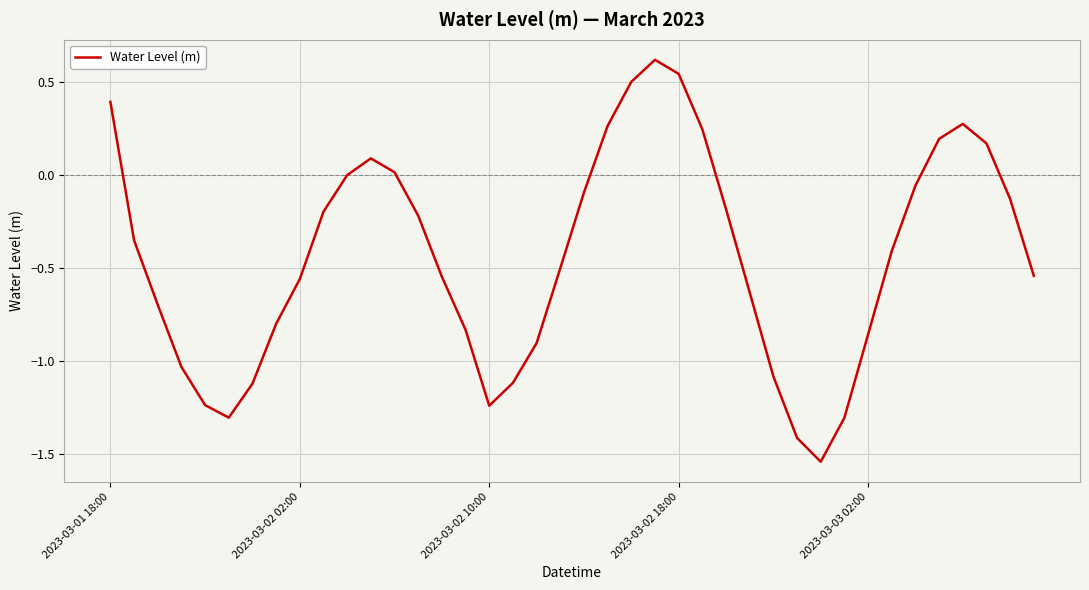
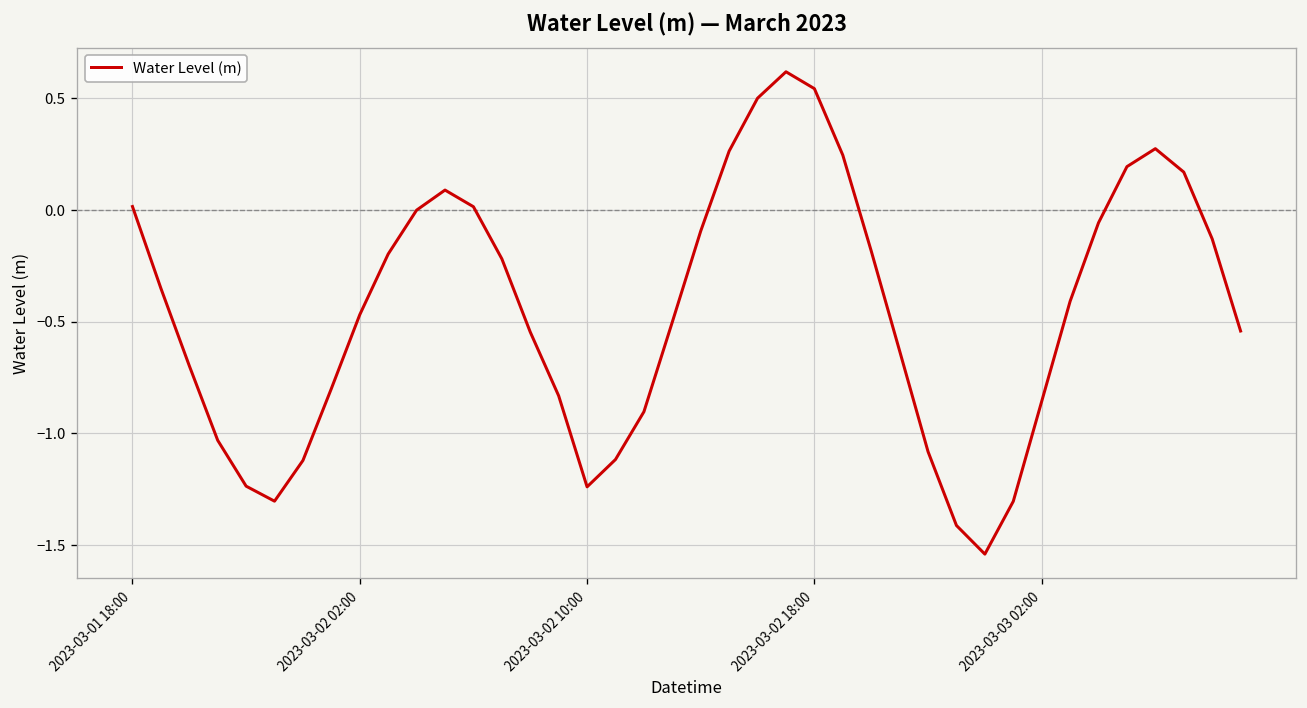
  {
-   "2023-03-01 18:00": 0.39,
-   "2023-03-02 02:00": -0.56,
+   "2023-03-01 18:00": 0.02,
+   "2023-03-02 02:00": -0.47,
    "2023-03-02 10:00": -1.24,
    "2023-03-02 18:00": 0.54,
    "2023-03-03 02:00": -0.86
  }
